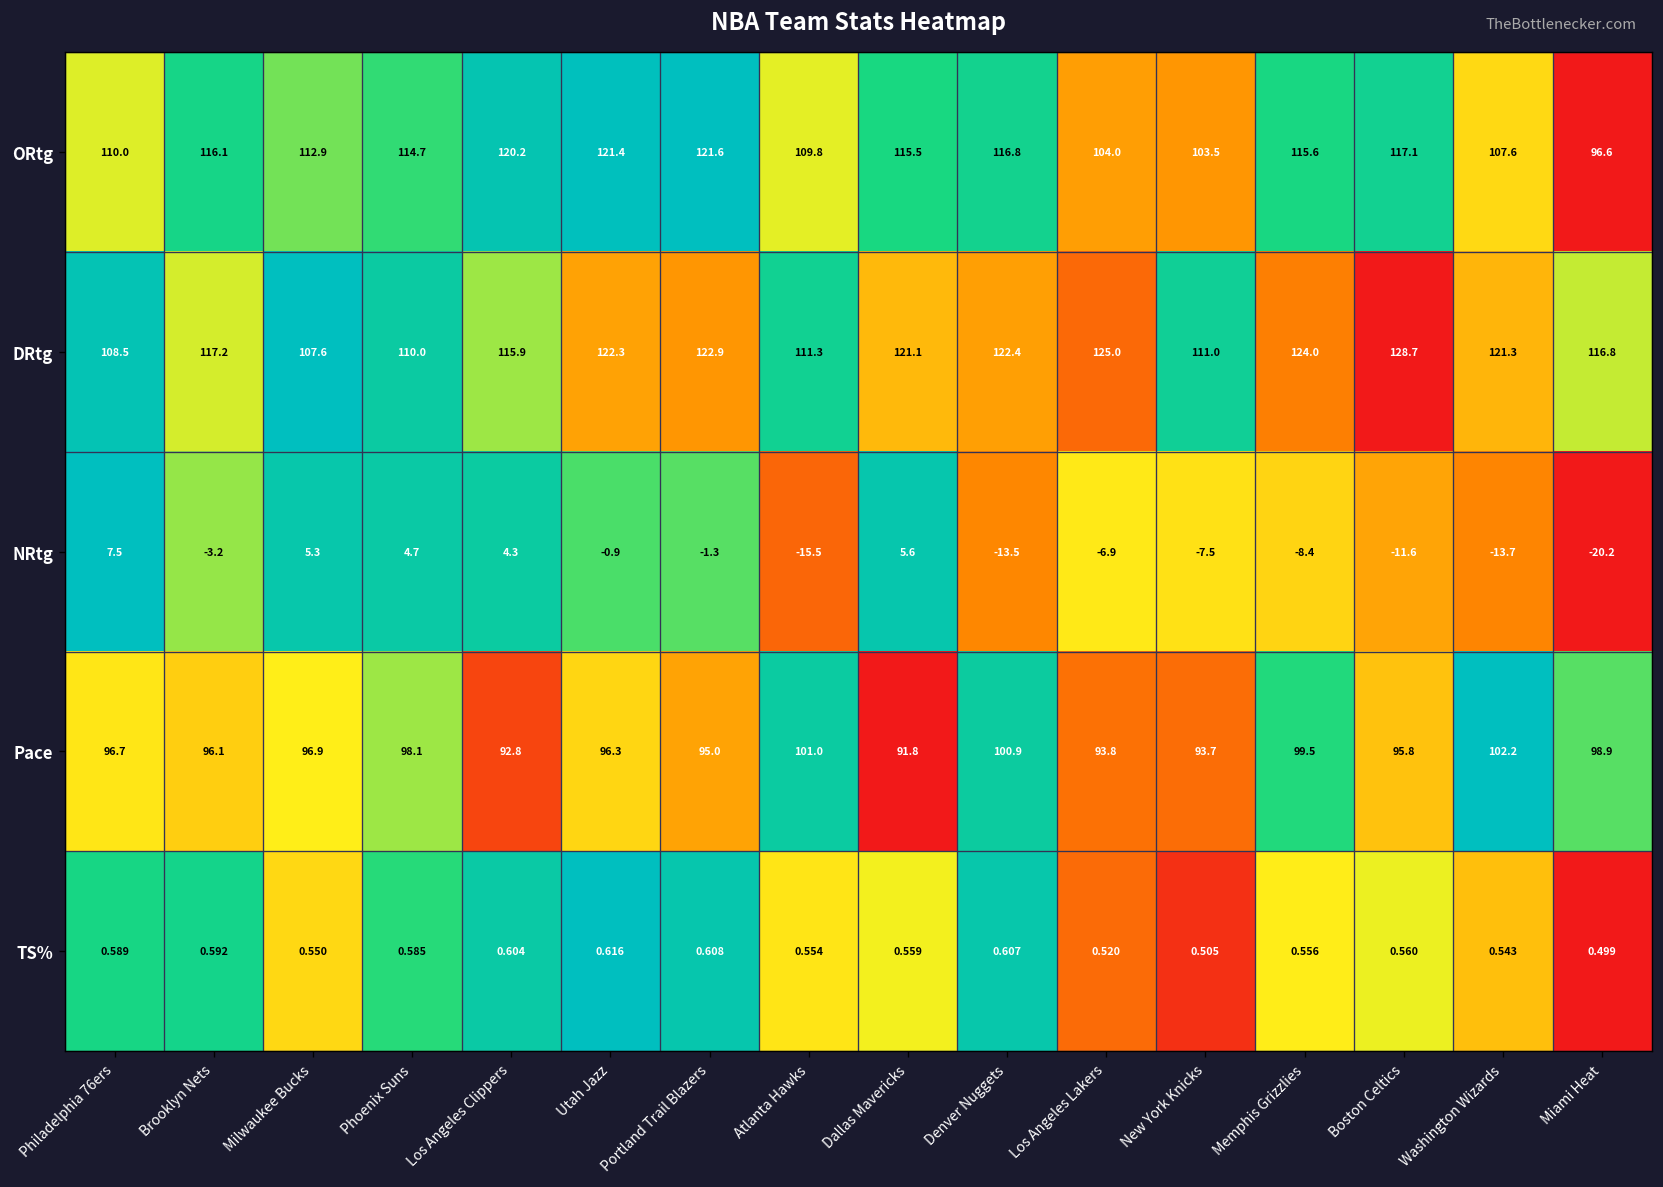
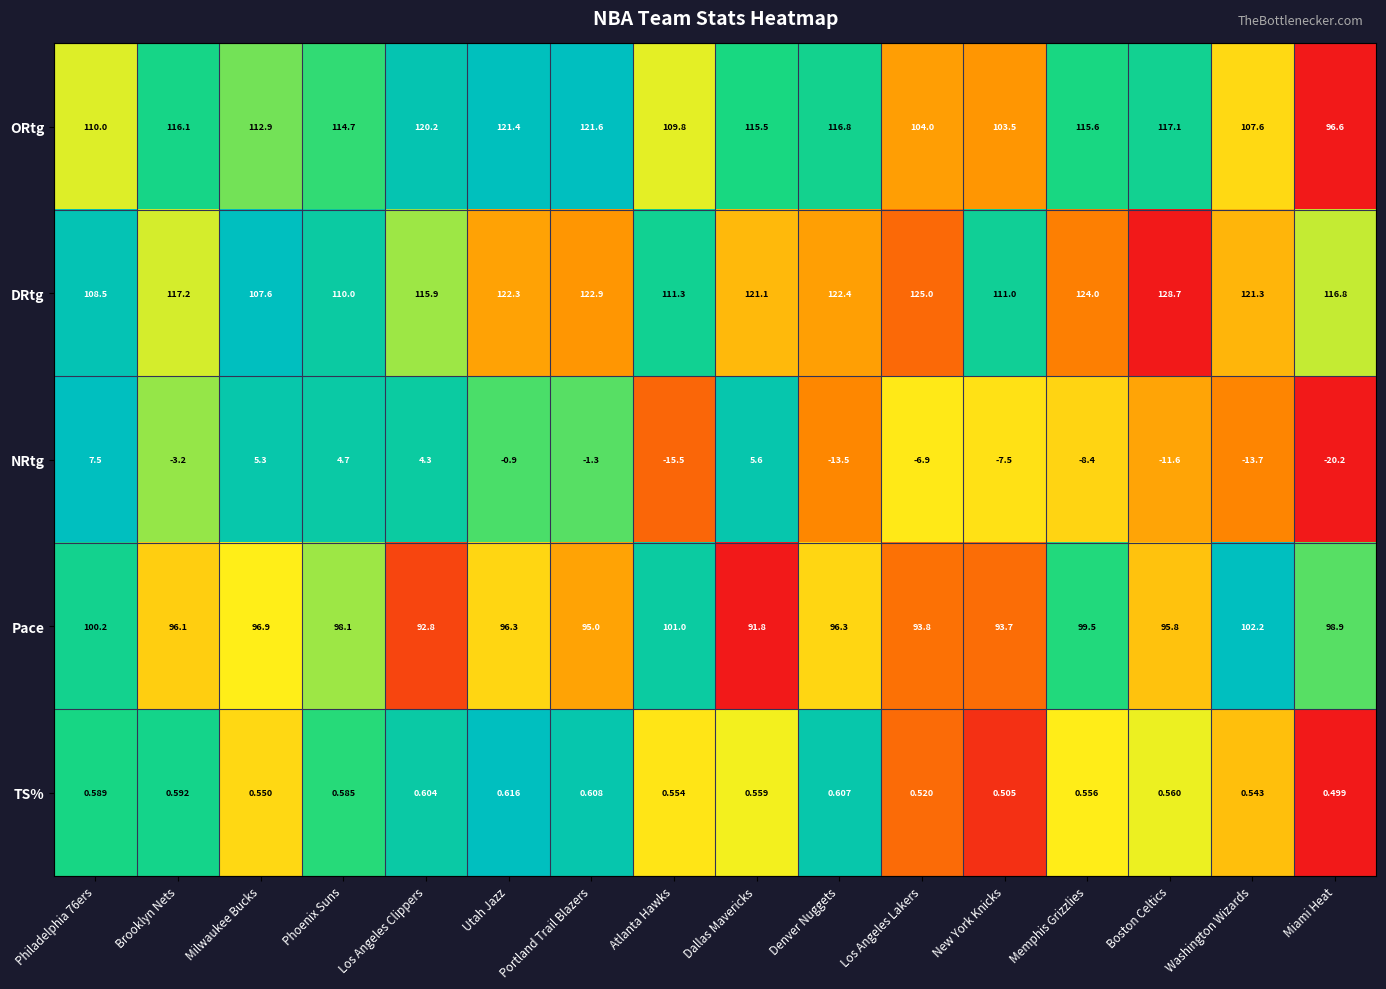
  {
    "ORtg": {
      "Philadelphia 76ers": 110.0,
      "Brooklyn Nets": 116.1,
      "Milwaukee Bucks": 112.9,
      "Phoenix Suns": 114.7,
      "Los Angeles Clippers": 120.2,
      "Utah Jazz": 121.4,
      "Portland Trail Blazers": 121.6,
      "Atlanta Hawks": 109.8,
      "Dallas Mavericks": 115.5,
      "Denver Nuggets": 116.8,
      "Los Angeles Lakers": 104.0,
      "New York Knicks": 103.5,
      "Memphis Grizzlies": 115.6,
      "Boston Celtics": 117.1,
      "Washington Wizards": 107.6,
      "Miami Heat": 96.6
    },
    "DRtg": {
      "Philadelphia 76ers": 108.5,
      "Brooklyn Nets": 117.2,
      "Milwaukee Bucks": 107.6,
      "Phoenix Suns": 110.0,
      "Los Angeles Clippers": 115.9,
      "Utah Jazz": 122.3,
      "Portland Trail Blazers": 122.9,
      "Atlanta Hawks": 111.3,
      "Dallas Mavericks": 121.1,
      "Denver Nuggets": 122.4,
      "Los Angeles Lakers": 125.0,
      "New York Knicks": 111.0,
      "Memphis Grizzlies": 124.0,
      "Boston Celtics": 128.7,
      "Washington Wizards": 121.3,
      "Miami Heat": 116.8
    },
    "NRtg": {
      "Philadelphia 76ers": 7.5,
      "Brooklyn Nets": -3.2,
      "Milwaukee Bucks": 5.3,
      "Phoenix Suns": 4.7,
      "Los Angeles Clippers": 4.3,
      "Utah Jazz": -0.9,
      "Portland Trail Blazers": -1.3,
      "Atlanta Hawks": -15.5,
      "Dallas Mavericks": 5.6,
      "Denver Nuggets": -13.5,
      "Los Angeles Lakers": -6.9,
      "New York Knicks": -7.5,
      "Memphis Grizzlies": -8.4,
      "Boston Celtics": -11.6,
      "Washington Wizards": -13.7,
      "Miami Heat": -20.2
    },
    "Pace": {
-     "Philadelphia 76ers": 96.7,
+     "Philadelphia 76ers": 100.2,
      "Brooklyn Nets": 96.1,
      "Milwaukee Bucks": 96.9,
      "Phoenix Suns": 98.1,
      "Los Angeles Clippers": 92.8,
      "Utah Jazz": 96.3,
      "Portland Trail Blazers": 95.0,
      "Atlanta Hawks": 101.0,
      "Dallas Mavericks": 91.8,
-     "Denver Nuggets": 100.9,
+     "Denver Nuggets": 96.3,
      "Los Angeles Lakers": 93.8,
      "New York Knicks": 93.7,
      "Memphis Grizzlies": 99.5,
      "Boston Celtics": 95.8,
      "Washington Wizards": 102.2,
      "Miami Heat": 98.9
    },
    "TS%": {
      "Philadelphia 76ers": 0.589,
      "Brooklyn Nets": 0.592,
      "Milwaukee Bucks": 0.550,
      "Phoenix Suns": 0.585,
      "Los Angeles Clippers": 0.604,
      "Utah Jazz": 0.616,
      "Portland Trail Blazers": 0.608,
      "Atlanta Hawks": 0.554,
      "Dallas Mavericks": 0.559,
      "Denver Nuggets": 0.607,
      "Los Angeles Lakers": 0.520,
      "New York Knicks": 0.505,
      "Memphis Grizzlies": 0.556,
      "Boston Celtics": 0.560,
      "Washington Wizards": 0.543,
      "Miami Heat": 0.499
    }
  }
